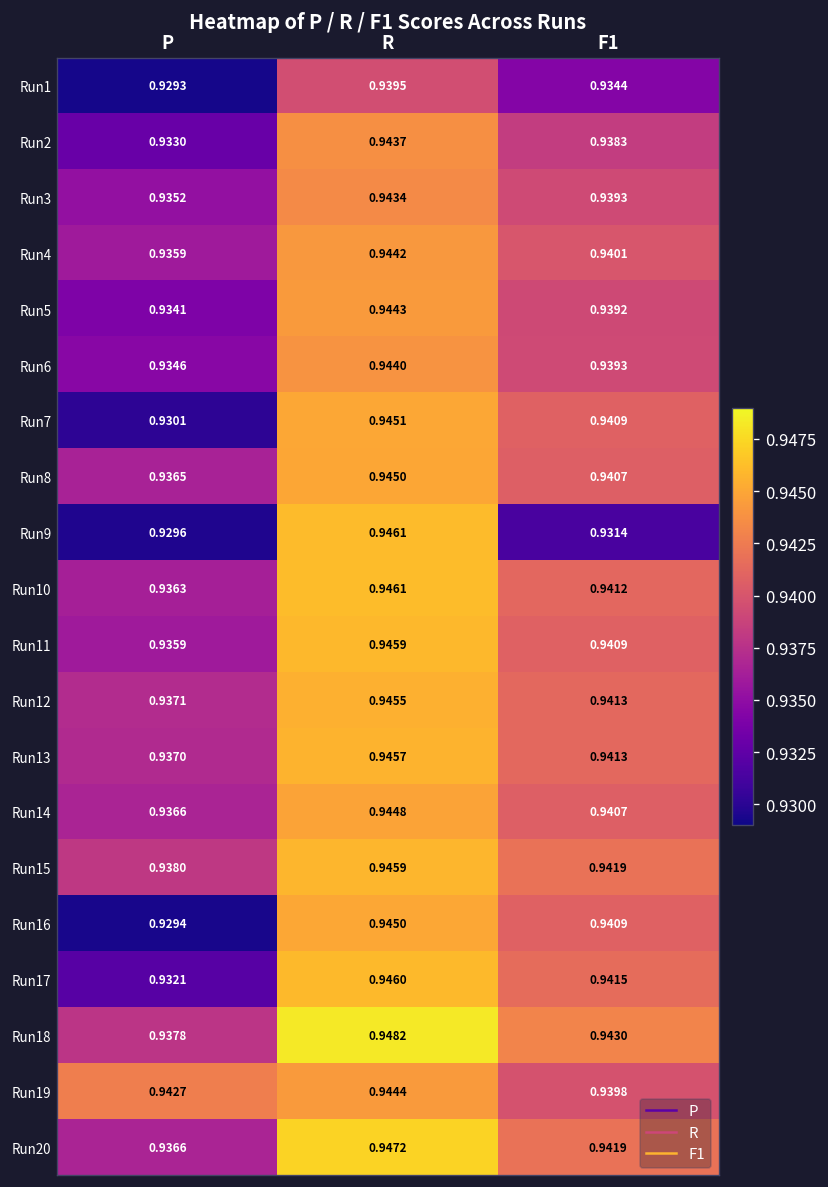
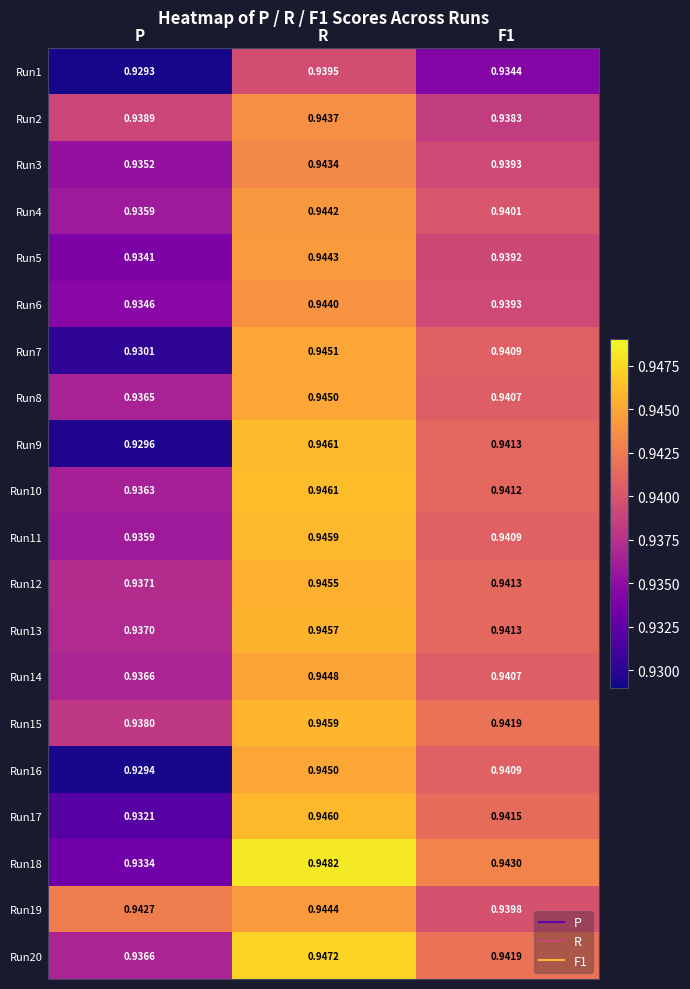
  {
    "Run1": {
      "P": 0.9293,
      "R": 0.9395,
      "F1": 0.9344
    },
    "Run2": {
-     "P": 0.9330,
+     "P": 0.9389,
      "R": 0.9437,
      "F1": 0.9383
    },
    "Run3": {
      "P": 0.9352,
      "R": 0.9434,
      "F1": 0.9393
    },
    "Run4": {
      "P": 0.9359,
      "R": 0.9442,
      "F1": 0.9401
    },
    "Run5": {
      "P": 0.9341,
      "R": 0.9443,
      "F1": 0.9392
    },
    "Run6": {
      "P": 0.9346,
      "R": 0.9440,
      "F1": 0.9393
    },
    "Run7": {
      "P": 0.9301,
      "R": 0.9451,
      "F1": 0.9409
    },
    "Run8": {
      "P": 0.9365,
      "R": 0.9450,
      "F1": 0.9407
    },
    "Run9": {
      "P": 0.9296,
      "R": 0.9461,
-     "F1": 0.9314
+     "F1": 0.9413
    },
    "Run10": {
      "P": 0.9363,
      "R": 0.9461,
      "F1": 0.9412
    },
    "Run11": {
      "P": 0.9359,
      "R": 0.9459,
      "F1": 0.9409
    },
    "Run12": {
      "P": 0.9371,
      "R": 0.9455,
      "F1": 0.9413
    },
    "Run13": {
      "P": 0.9370,
      "R": 0.9457,
      "F1": 0.9413
    },
    "Run14": {
      "P": 0.9366,
      "R": 0.9448,
      "F1": 0.9407
    },
    "Run15": {
      "P": 0.9380,
      "R": 0.9459,
      "F1": 0.9419
    },
    "Run16": {
      "P": 0.9294,
      "R": 0.9450,
      "F1": 0.9409
    },
    "Run17": {
      "P": 0.9321,
      "R": 0.9460,
      "F1": 0.9415
    },
    "Run18": {
-     "P": 0.9378,
+     "P": 0.9334,
      "R": 0.9482,
      "F1": 0.9430
    },
    "Run19": {
      "P": 0.9427,
      "R": 0.9444,
      "F1": 0.9398
    },
    "Run20": {
      "P": 0.9366,
      "R": 0.9472,
      "F1": 0.9419
    }
  }
